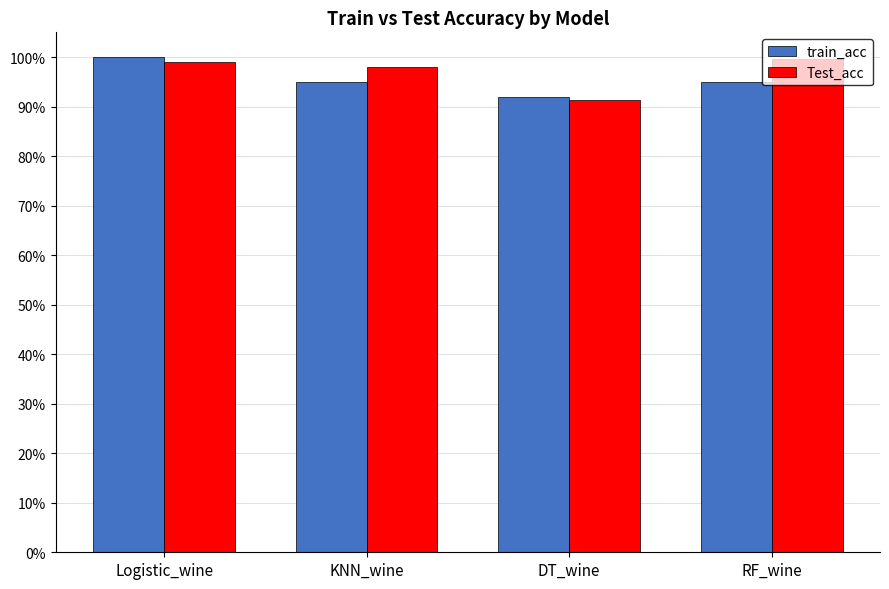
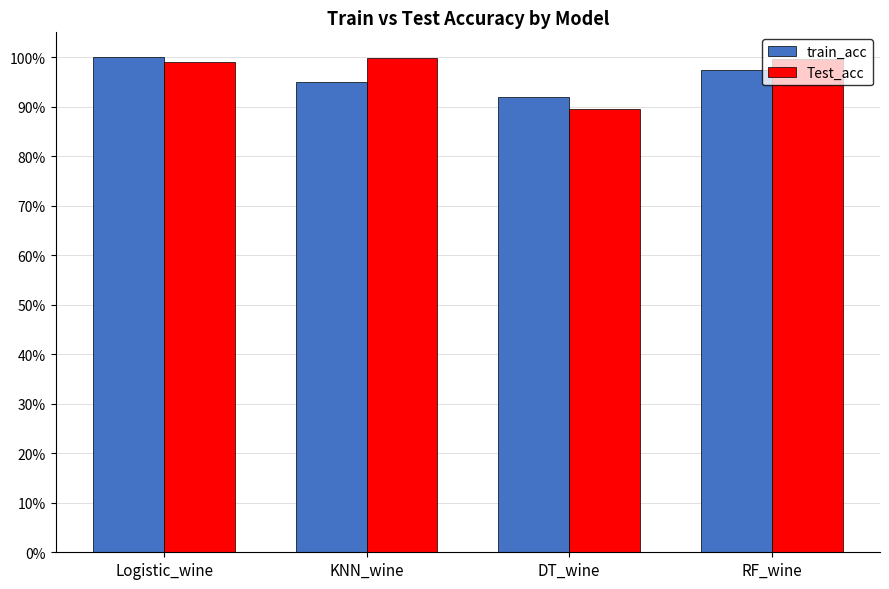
  {
    "train_acc": {
      "Logistic_wine": "100%",
      "KNN_wine": "95%",
      "DT_wine": "92%",
-     "RF_wine": "95%"
+     "RF_wine": "97%"
    },
    "Test_acc": {
      "Logistic_wine": "99%",
-     "KNN_wine": "98%",
-     "DT_wine": "91%"
+     "KNN_wine": "100%",
+     "DT_wine": "90%"
    }
  }
